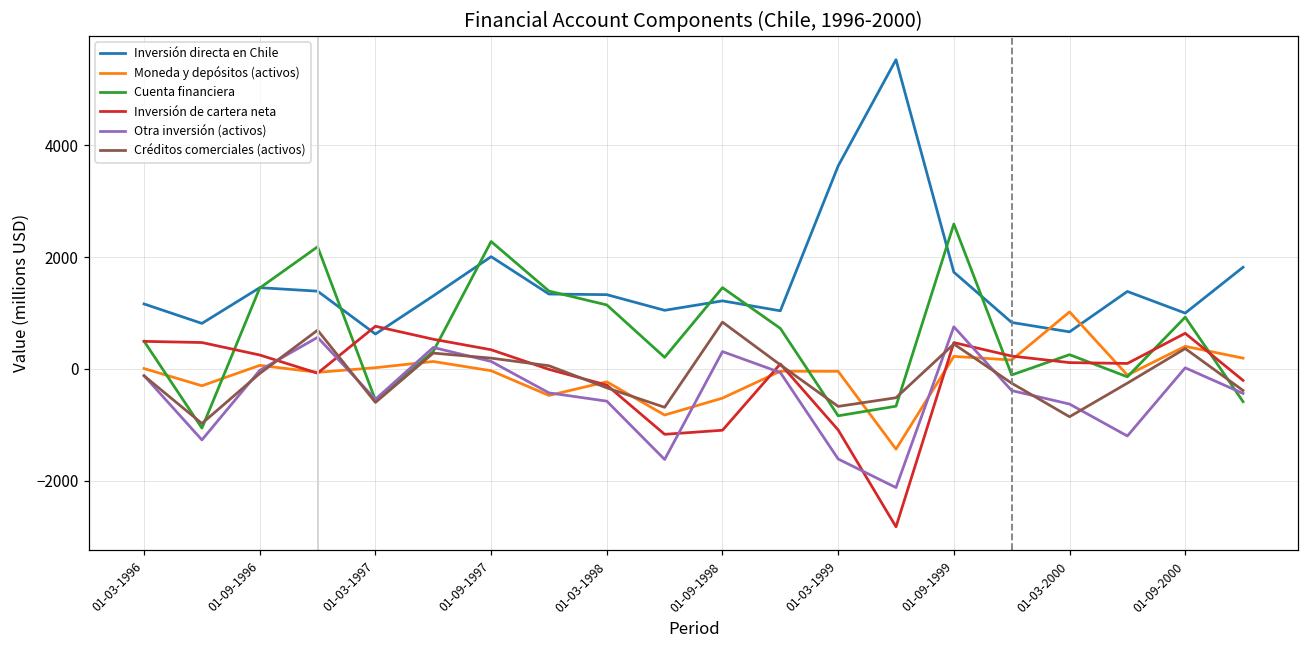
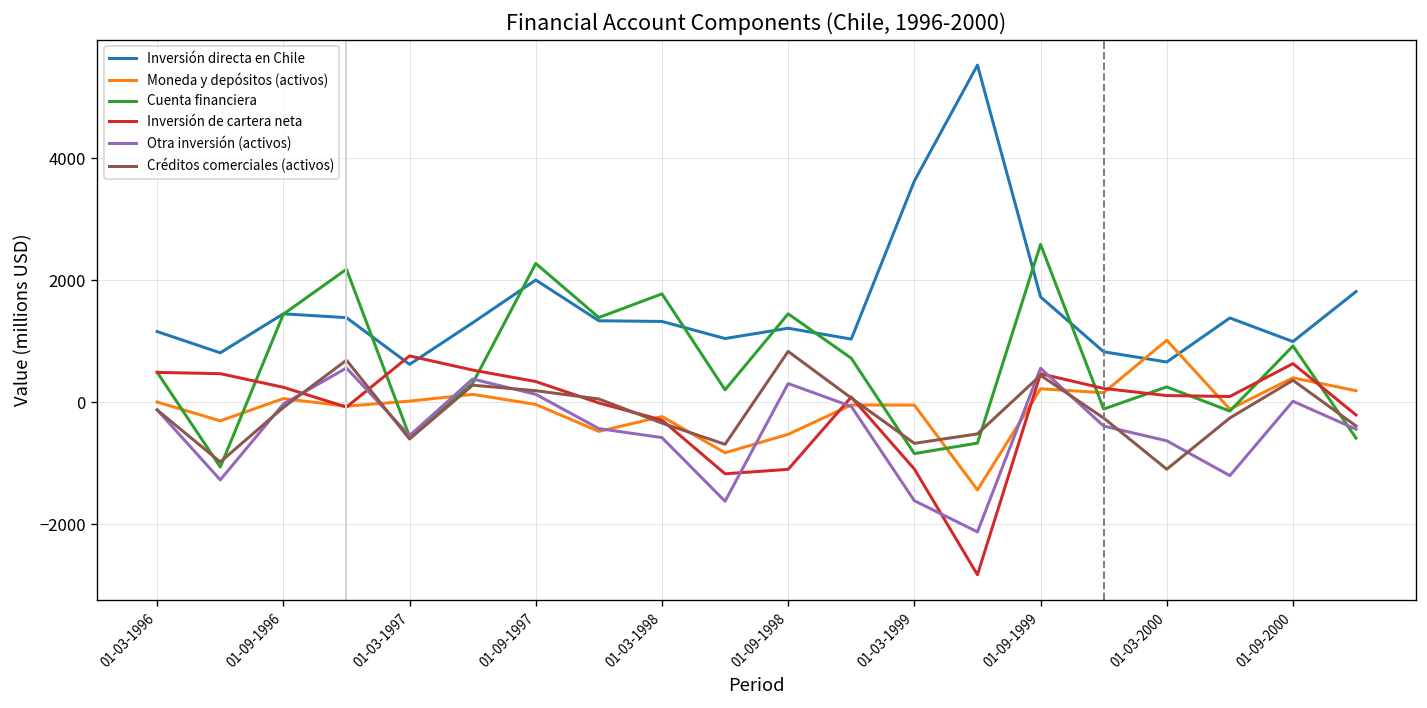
  {
    "Inversión directa en Chile": {
      "01-03-1996": 1200,
      "01-03-1997": 600,
      "01-09-1997": 2000,
      "01-03-1998": 1300,
      "01-09-1998": 1200,
      "01-03-1999": 3600,
      "01-09-1999": 1700,
      "01-03-2000": 700,
      "01-09-2000": 1000
    },
    "Moneda y depósitos (activos)": {
      "01-03-1996": 0,
      "01-09-1996": 100,
      "01-03-1997": 0,
      "01-09-1997": 0,
      "01-03-1998": -200,
      "01-09-1998": -500,
      "01-03-1999": 0,
      "01-09-1999": 200,
      "01-03-2000": 1000
    },
    "Cuenta financiera": {
      "01-09-1997": 2300,
-     "01-03-1998": 1100,
+     "01-03-1998": 1800,
      "01-09-1998": 1500,
      "01-03-1999": -800,
      "01-09-1999": 2600,
      "01-03-2000": 300,
      "01-09-2000": 900
    },
    "Inversión de cartera neta": {
      "01-09-1996": 200,
      "01-03-1997": 800,
      "01-09-1997": 300,
      "01-09-1998": -1100,
      "01-03-1999": -1100,
      "01-03-2000": 100,
      "01-09-2000": 600
    },
    "Otra inversión (activos)": {
      "01-09-1996": 0,
      "01-09-1997": 100,
      "01-03-1998": -600,
      "01-09-1998": 300,
      "01-03-1999": -1600,
-     "01-09-1999": 800,
+     "01-09-1999": 600,
      "01-03-2000": -600,
      "01-09-2000": 0
    },
    "Créditos comerciales (activos)": {
      "01-09-1996": -100,
      "01-09-1997": 200,
      "01-09-1998": 800,
      "01-03-1999": -700,
-     "01-03-2000": -900
+     "01-03-2000": -1100
    }
  }
